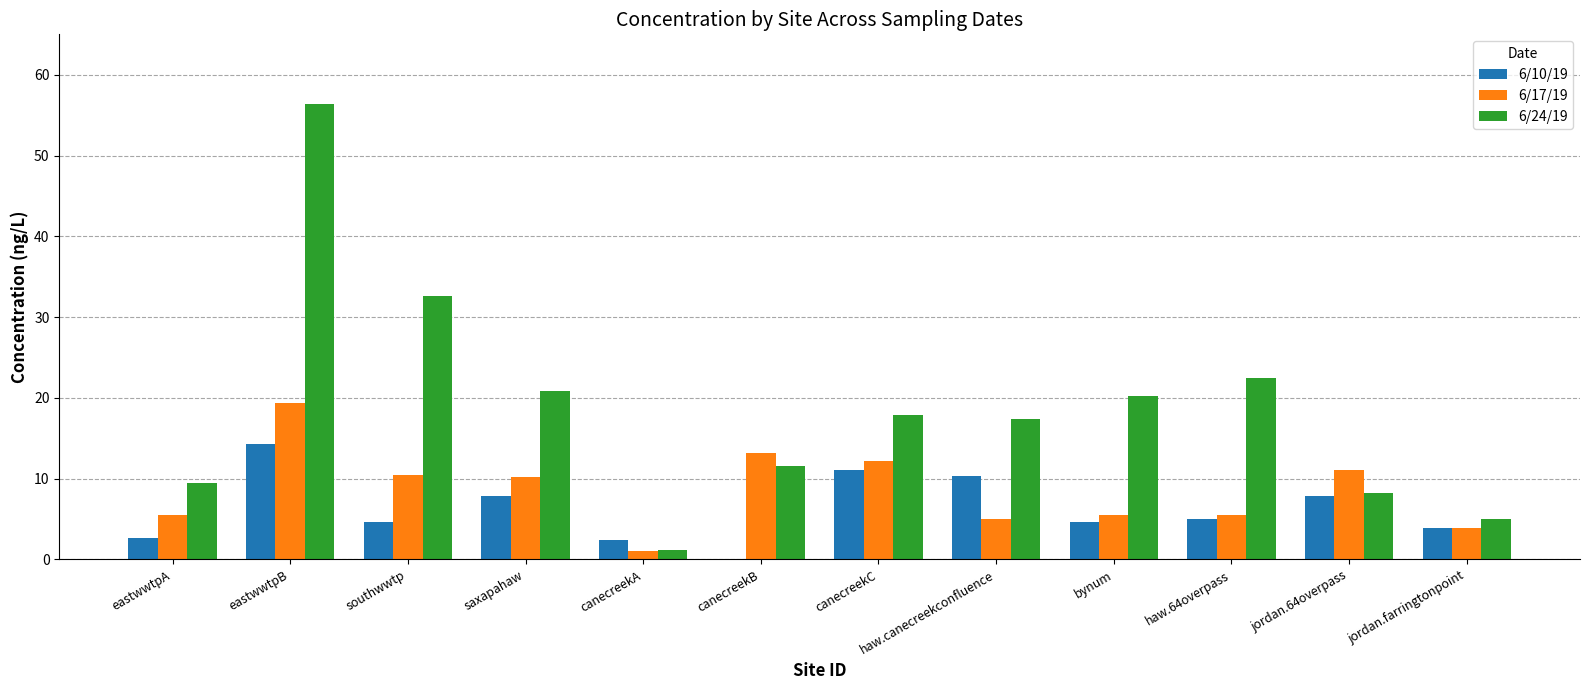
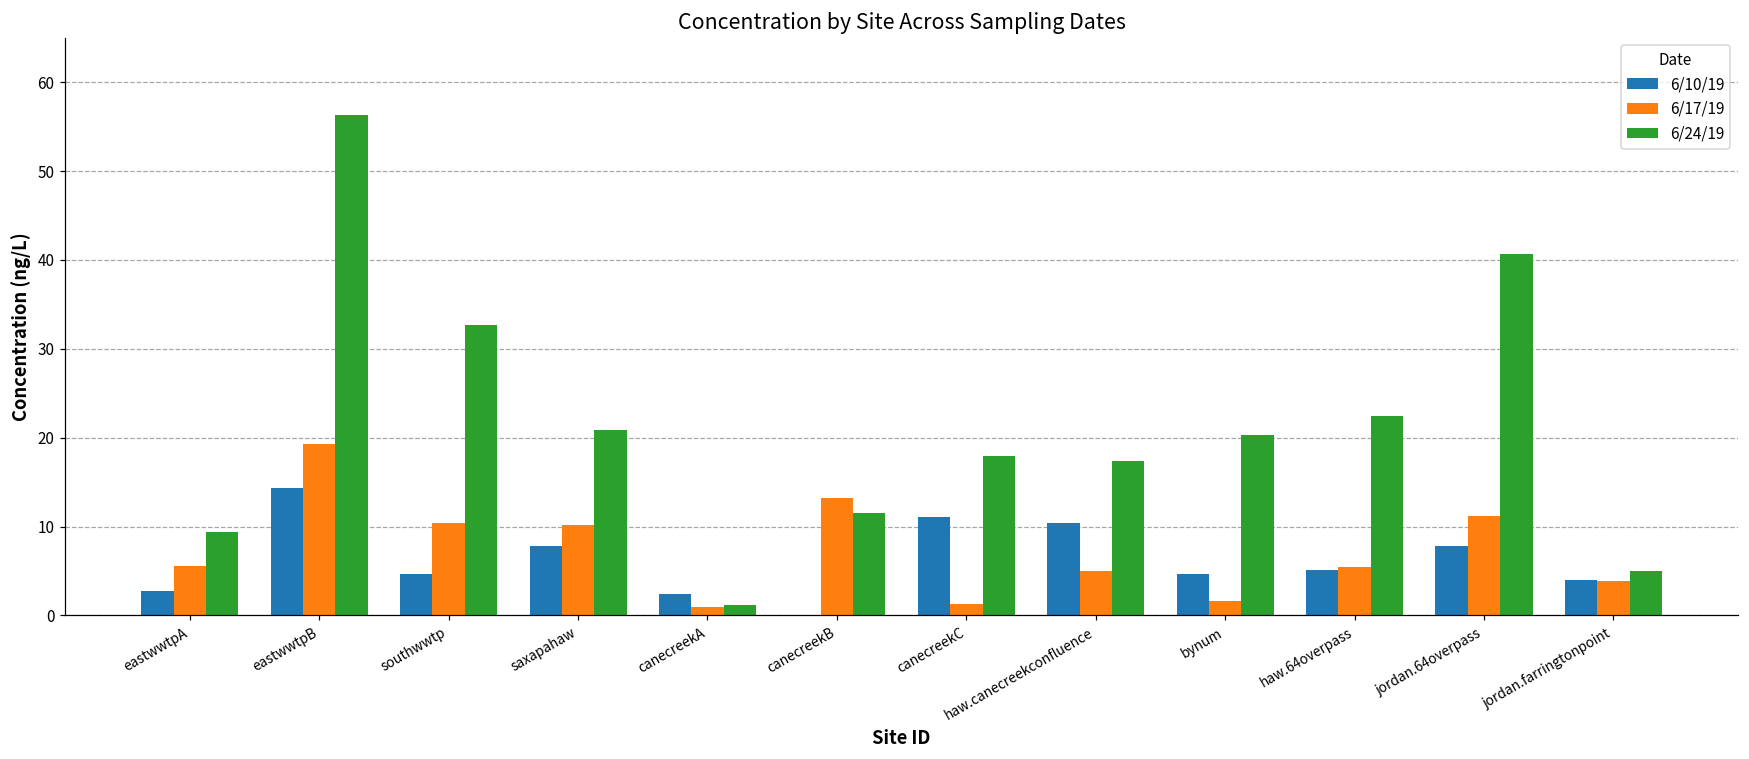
  {
    "6/10/19": {
      "eastwwtpA": 3,
      "eastwwtpB": 14,
      "southwwtp": 5,
      "saxapahaw": 8,
      "canecreekA": 2,
      "canecreekB": 0,
      "canecreekC": 11,
      "haw.canecreekconfluence": 10,
      "bynum": 5,
      "haw.64overpass": 5,
      "jordan.64overpass": 8,
      "jordan.farringtonpoint": 4
    },
    "6/17/19": {
      "eastwwtpA": 6,
      "eastwwtpB": 19,
      "southwwtp": 10,
      "saxapahaw": 10,
      "canecreekA": 1,
      "canecreekB": 13,
-     "canecreekC": 12,
+     "canecreekC": 1,
      "haw.canecreekconfluence": 5,
-     "bynum": 6,
+     "bynum": 2,
      "haw.64overpass": 6,
      "jordan.64overpass": 11,
      "jordan.farringtonpoint": 4
    },
    "6/24/19": {
      "eastwwtpA": 9,
      "eastwwtpB": 56,
      "southwwtp": 33,
      "saxapahaw": 21,
      "canecreekA": 1,
      "canecreekB": 12,
      "canecreekC": 18,
      "haw.canecreekconfluence": 17,
      "bynum": 20,
      "haw.64overpass": 22,
-     "jordan.64overpass": 8,
+     "jordan.64overpass": 41,
      "jordan.farringtonpoint": 5
    }
  }
